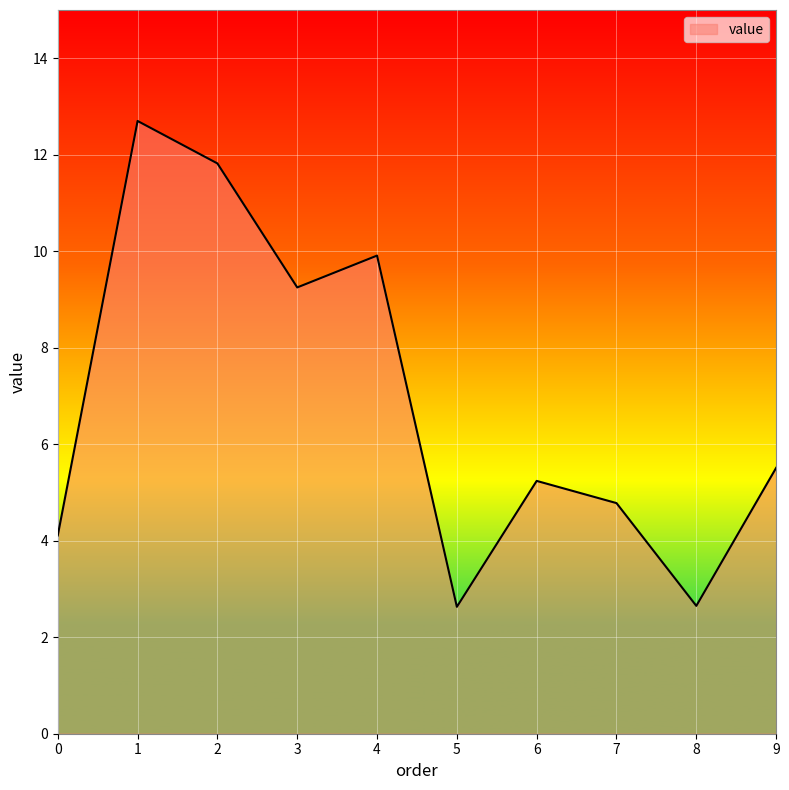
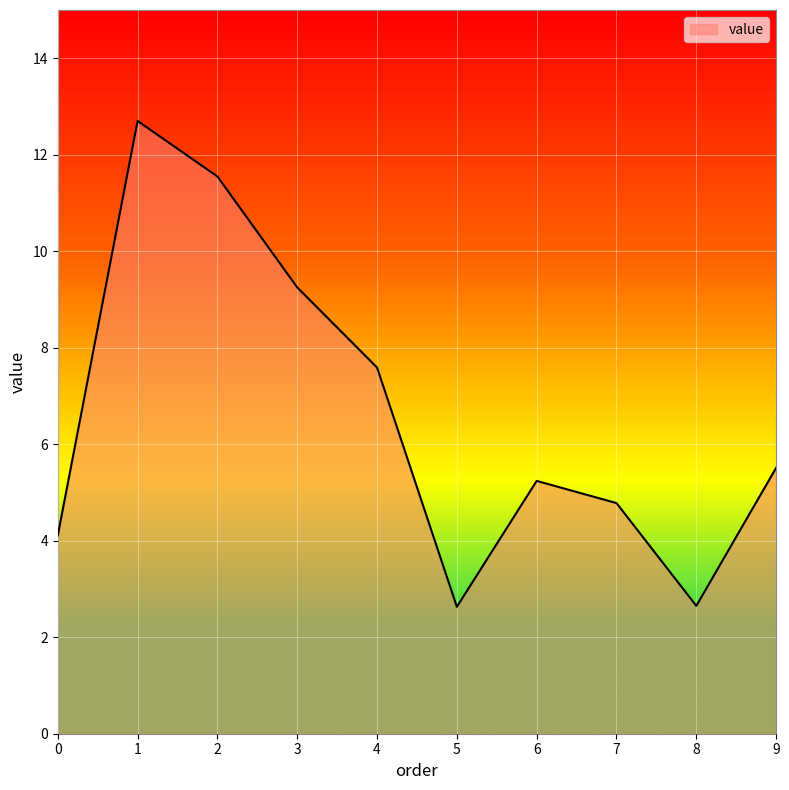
  {
    "0": 4.1,
    "1": 12.7,
-   "2": 11.8,
+   "2": 11.6,
    "3": 9.3,
-   "4": 9.9,
+   "4": 7.6,
    "5": 2.6,
    "6": 5.2,
    "7": 4.8,
    "8": 2.7,
    "9": 5.5
  }
